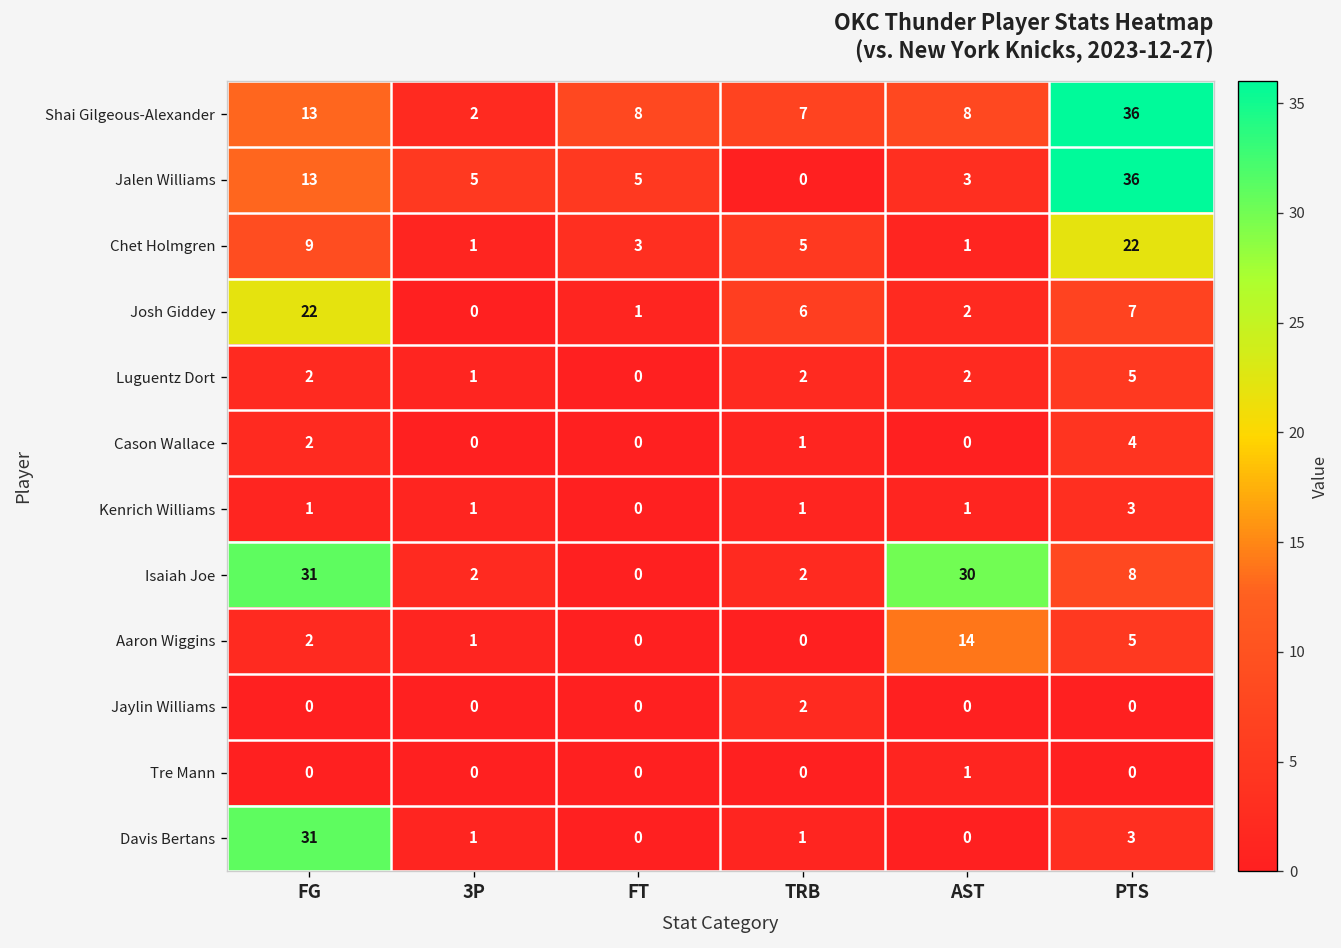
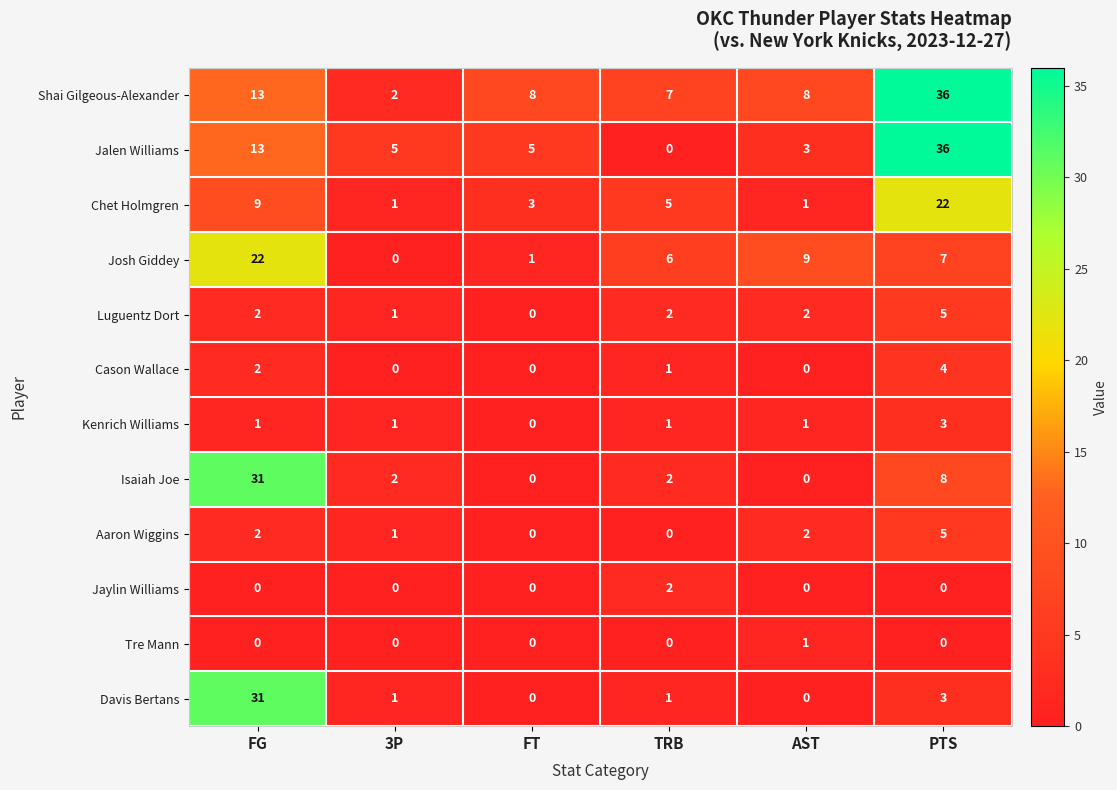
  {
    "Shai Gilgeous-Alexander": {
      "FG": 13,
      "3P": 2,
      "FT": 8,
      "TRB": 7,
      "AST": 8,
      "PTS": 36
    },
    "Jalen Williams": {
      "FG": 13,
      "3P": 5,
      "FT": 5,
      "TRB": 0,
      "AST": 3,
      "PTS": 36
    },
    "Chet Holmgren": {
      "FG": 9,
      "3P": 1,
      "FT": 3,
      "TRB": 5,
      "AST": 1,
      "PTS": 22
    },
    "Josh Giddey": {
      "FG": 22,
      "3P": 0,
      "FT": 1,
      "TRB": 6,
-     "AST": 2,
+     "AST": 9,
      "PTS": 7
    },
    "Luguentz Dort": {
      "FG": 2,
      "3P": 1,
      "FT": 0,
      "TRB": 2,
      "AST": 2,
      "PTS": 5
    },
    "Cason Wallace": {
      "FG": 2,
      "3P": 0,
      "FT": 0,
      "TRB": 1,
      "AST": 0,
      "PTS": 4
    },
    "Kenrich Williams": {
      "FG": 1,
      "3P": 1,
      "FT": 0,
      "TRB": 1,
      "AST": 1,
      "PTS": 3
    },
    "Isaiah Joe": {
      "FG": 31,
      "3P": 2,
      "FT": 0,
      "TRB": 2,
-     "AST": 30,
+     "AST": 0,
      "PTS": 8
    },
    "Aaron Wiggins": {
      "FG": 2,
      "3P": 1,
      "FT": 0,
      "TRB": 0,
-     "AST": 14,
+     "AST": 2,
      "PTS": 5
    },
    "Jaylin Williams": {
      "FG": 0,
      "3P": 0,
      "FT": 0,
      "TRB": 2,
      "AST": 0,
      "PTS": 0
    },
    "Tre Mann": {
      "FG": 0,
      "3P": 0,
      "FT": 0,
      "TRB": 0,
      "AST": 1,
      "PTS": 0
    },
    "Davis Bertans": {
      "FG": 31,
      "3P": 1,
      "FT": 0,
      "TRB": 1,
      "AST": 0,
      "PTS": 3
    }
  }
